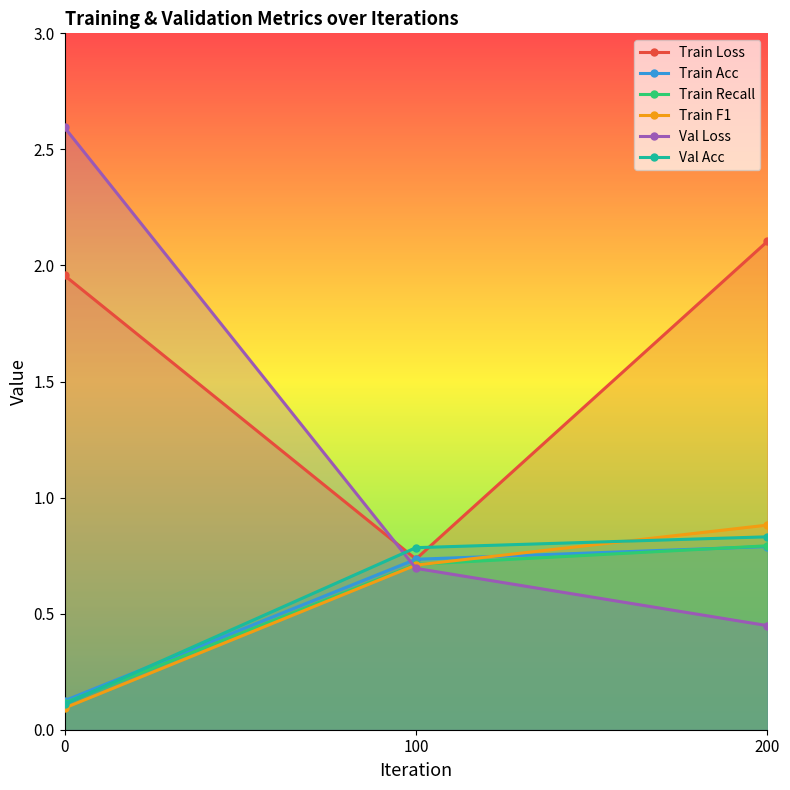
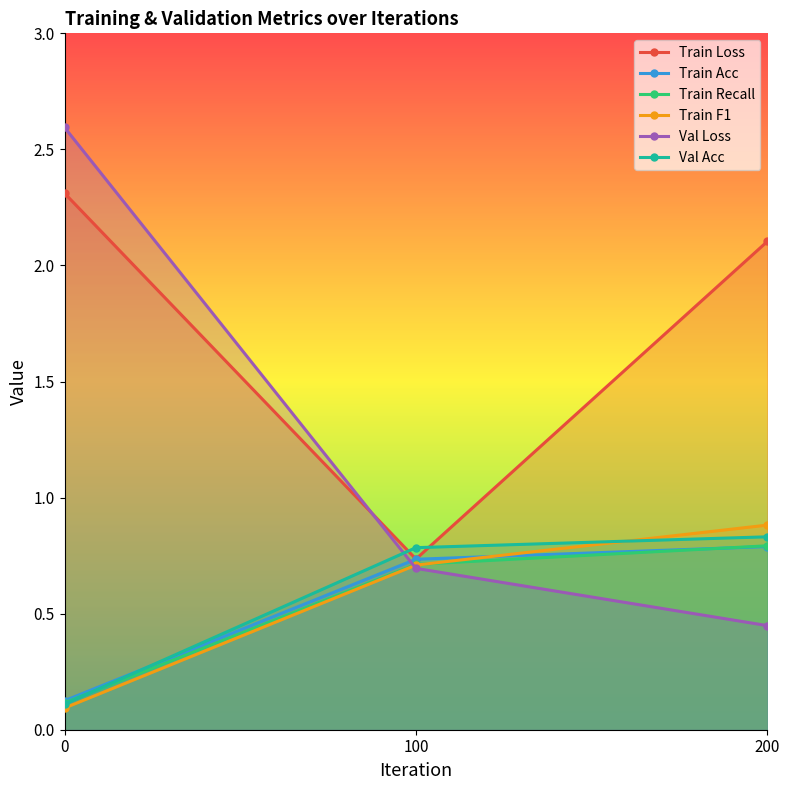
  {
    "Train Loss": {
-     "0": 1.96,
+     "0": 2.31,
      "200": 2.10
    },
    "Train F1": {
      "0": 0.09,
      "200": 0.88
    },
    "Val Loss": {
      "0": 2.59,
      "100": 0.70,
      "200": 0.45
    }
  }
